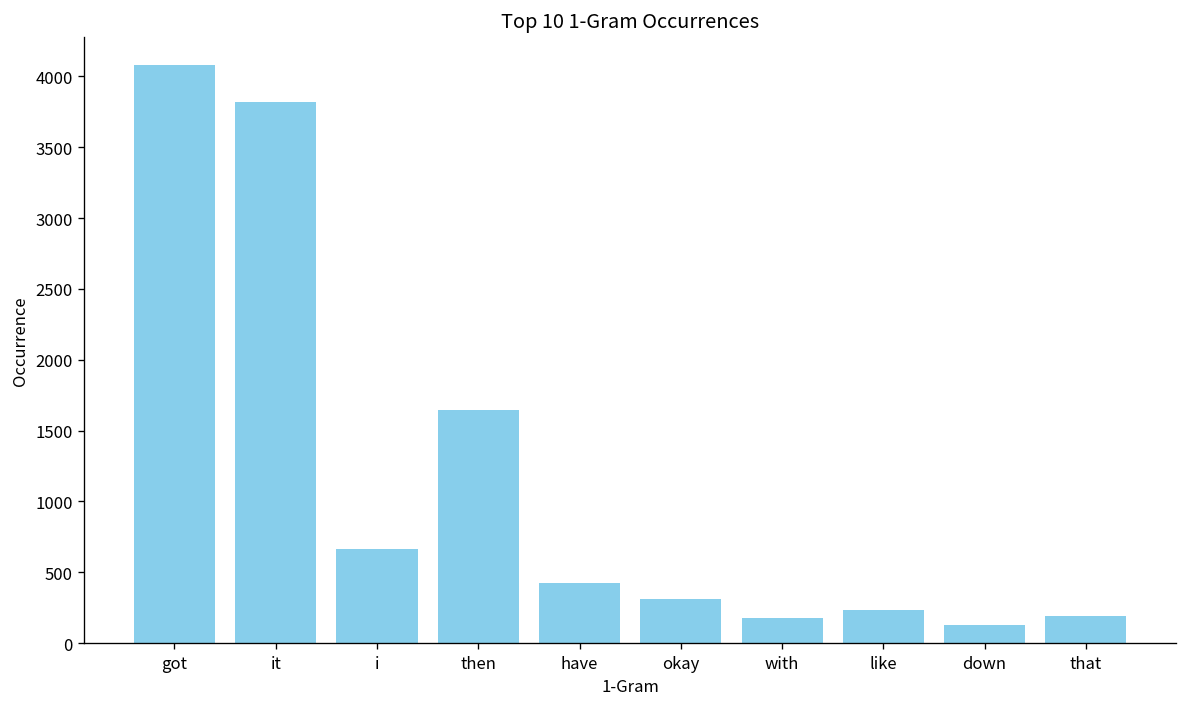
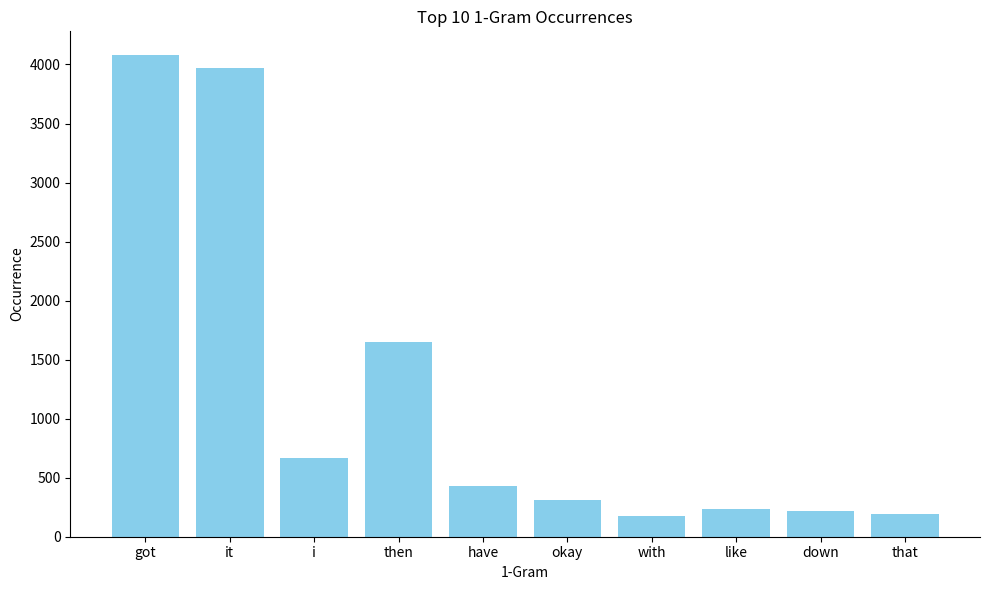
  {
    "got": 4080,
-   "it": 3820,
+   "it": 3970,
    "i": 670,
    "then": 1650,
    "have": 430,
    "okay": 310,
    "with": 180,
    "like": 230,
-   "down": 130,
+   "down": 210,
    "that": 190
  }
